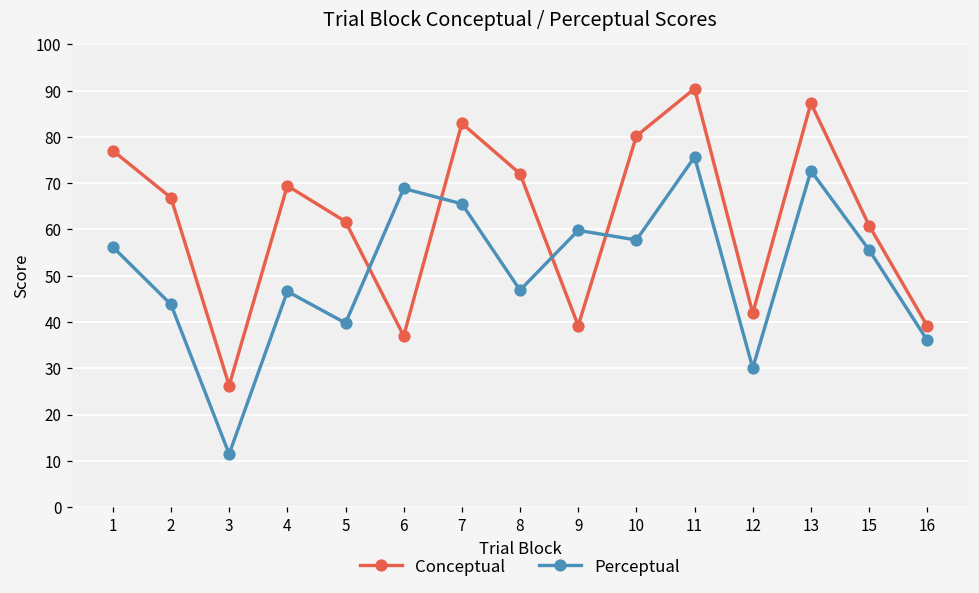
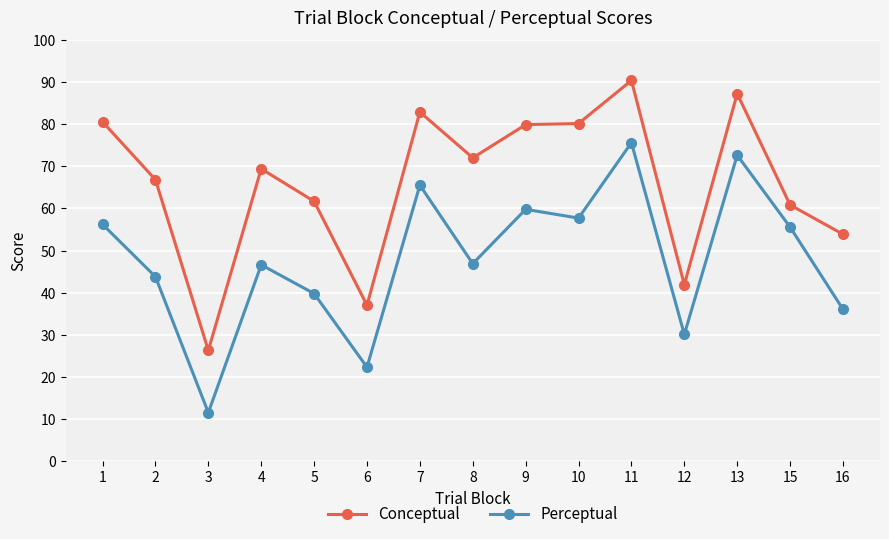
  {
    "Conceptual": {
-     "1": 77,
+     "1": 81,
      "2": 67,
      "3": 26,
      "4": 69,
      "5": 62,
      "6": 37,
      "7": 83,
      "8": 72,
-     "9": 39,
+     "9": 80,
      "10": 80,
      "11": 90,
      "12": 42,
      "13": 87,
      "15": 61,
-     "16": 39
+     "16": 54
    },
    "Perceptual": {
      "1": 56,
      "2": 44,
      "3": 11,
      "4": 47,
      "5": 40,
-     "6": 69,
+     "6": 22,
      "7": 66,
      "8": 47,
      "9": 60,
      "10": 58,
      "11": 76,
      "12": 30,
      "13": 73,
      "15": 56,
      "16": 36
    }
  }
